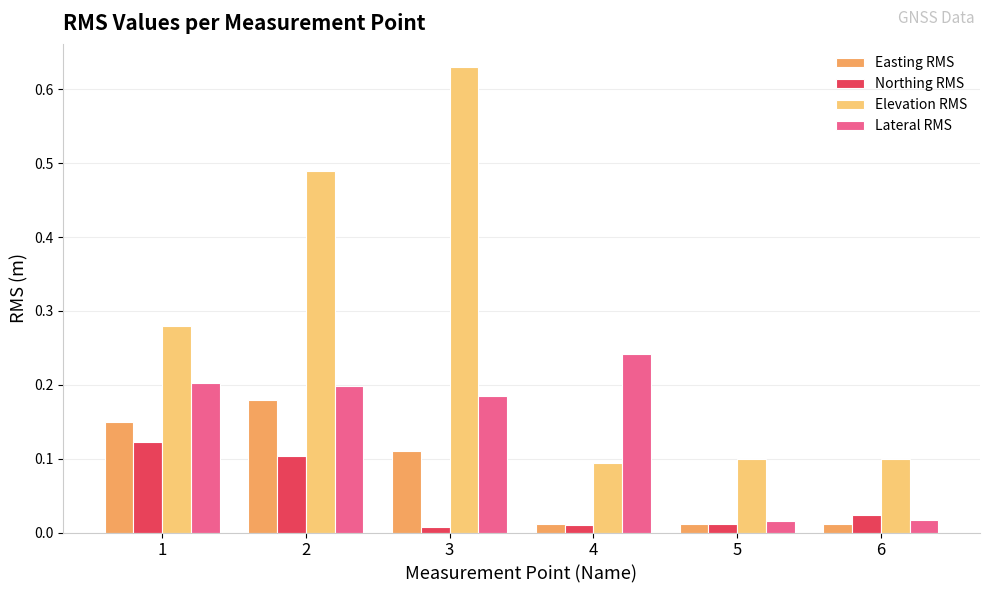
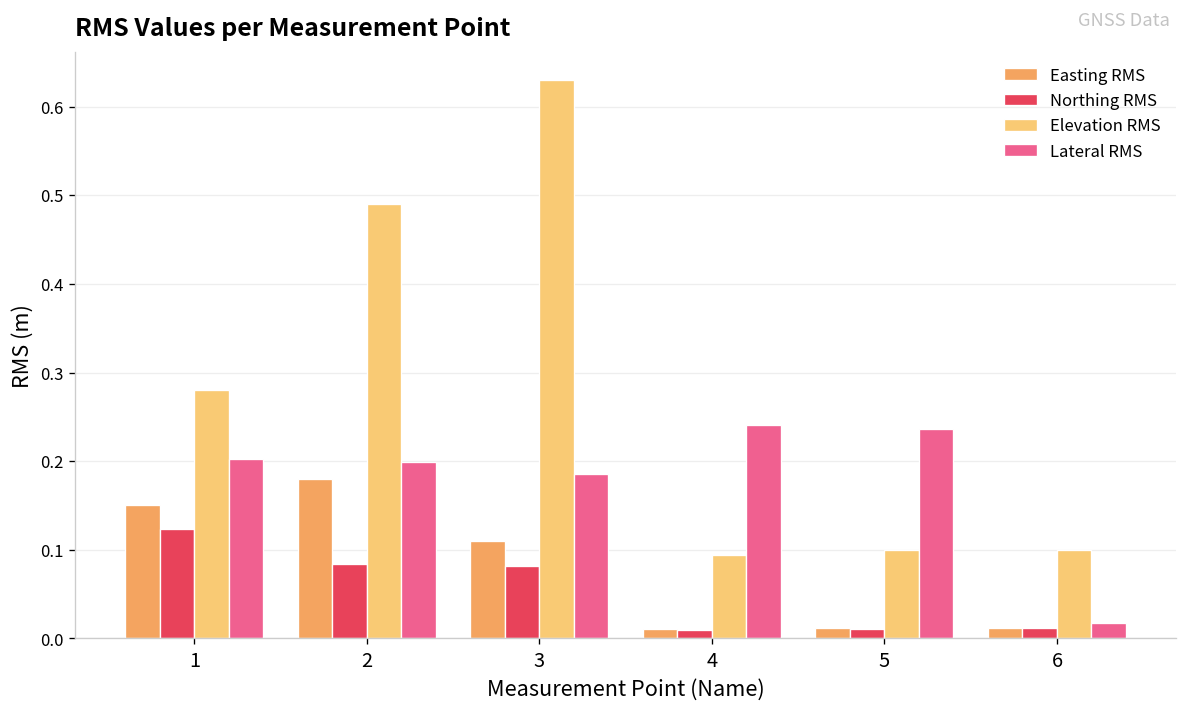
  {
    "Northing RMS": {
      "1": 0.12,
-     "2": 0.10,
-     "3": 0.01,
+     "2": 0.08,
+     "3": 0.08,
      "4": 0.01,
      "5": 0.01,
-     "6": 0.02
+     "6": 0.01
    },
    "Lateral RMS": {
      "1": 0.20,
      "2": 0.20,
      "3": 0.19,
      "4": 0.24,
-     "5": 0.02,
+     "5": 0.24,
      "6": 0.02
    }
  }
